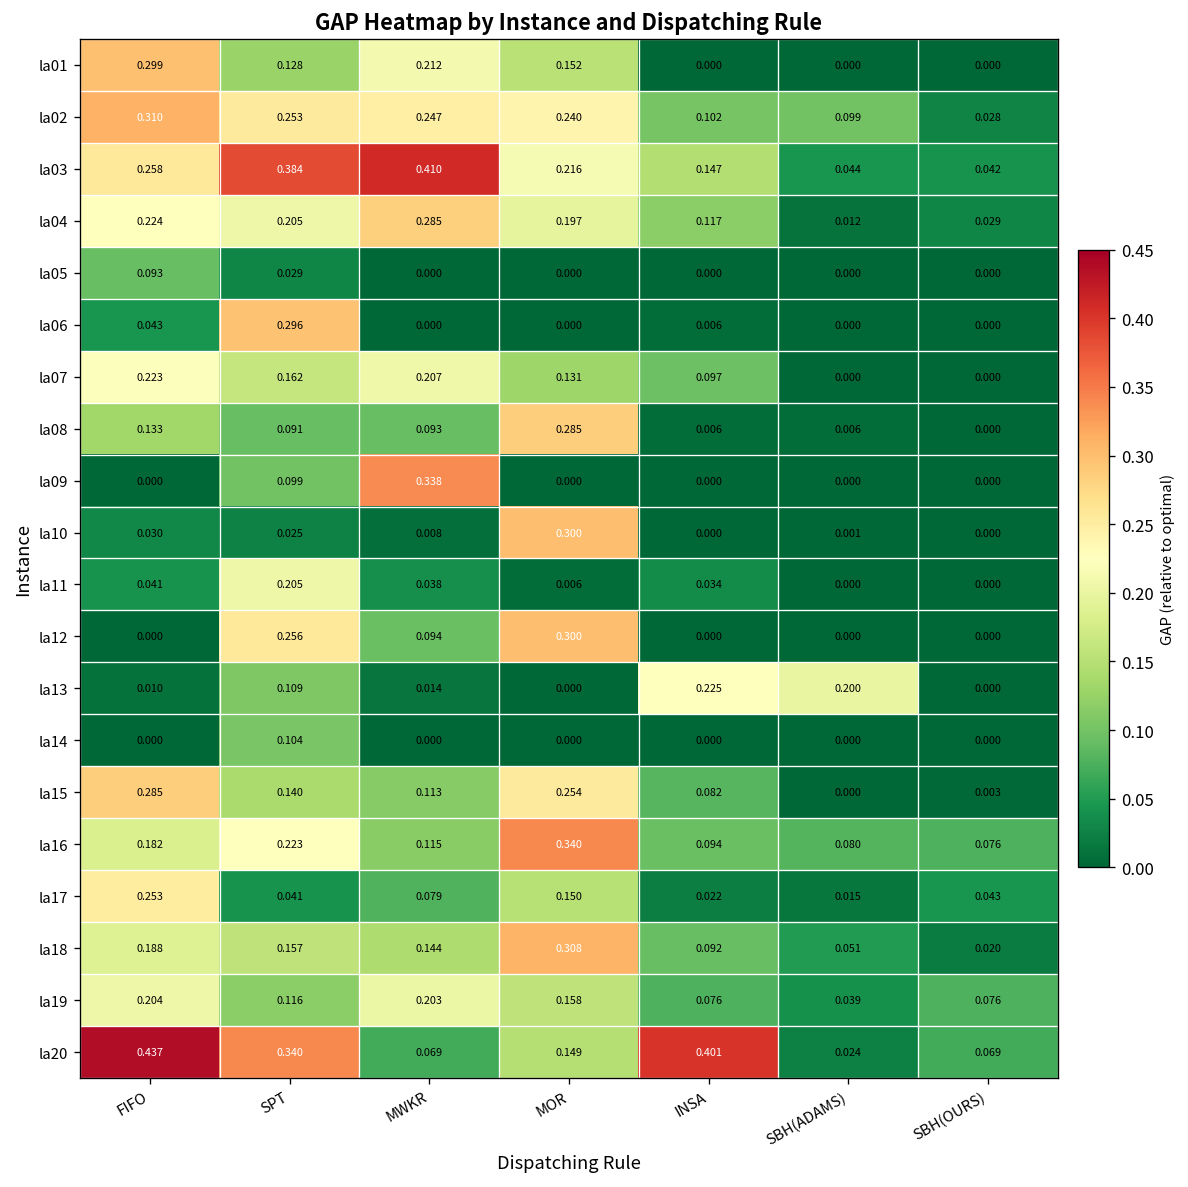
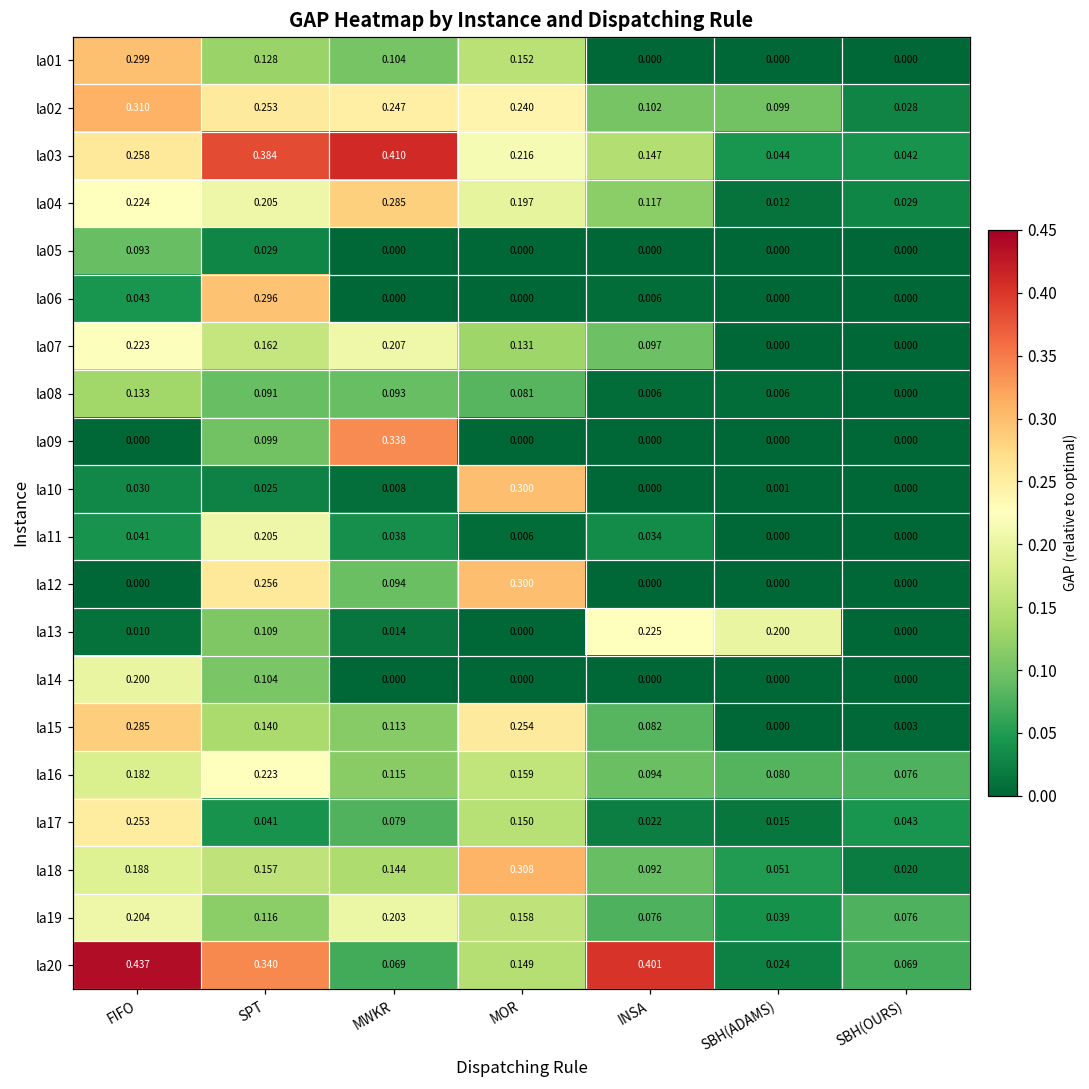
  {
    "la01": {
      "FIFO": 0.299,
      "SPT": 0.128,
-     "MWKR": 0.212,
+     "MWKR": 0.104,
      "MOR": 0.152,
      "INSA": 0.000,
      "SBH(ADAMS)": 0.000,
      "SBH(OURS)": 0.000
    },
    "la02": {
      "FIFO": 0.310,
      "SPT": 0.253,
      "MWKR": 0.247,
      "MOR": 0.240,
      "INSA": 0.102,
      "SBH(ADAMS)": 0.099,
      "SBH(OURS)": 0.028
    },
    "la03": {
      "FIFO": 0.258,
      "SPT": 0.384,
      "MWKR": 0.410,
      "MOR": 0.216,
      "INSA": 0.147,
      "SBH(ADAMS)": 0.044,
      "SBH(OURS)": 0.042
    },
    "la04": {
      "FIFO": 0.224,
      "SPT": 0.205,
      "MWKR": 0.285,
      "MOR": 0.197,
      "INSA": 0.117,
      "SBH(ADAMS)": 0.012,
      "SBH(OURS)": 0.029
    },
    "la05": {
      "FIFO": 0.093,
      "SPT": 0.029,
      "MWKR": 0.000,
      "MOR": 0.000,
      "INSA": 0.000,
      "SBH(ADAMS)": 0.000,
      "SBH(OURS)": 0.000
    },
    "la06": {
      "FIFO": 0.043,
      "SPT": 0.296,
      "MWKR": 0.000,
      "MOR": 0.000,
      "INSA": 0.006,
      "SBH(ADAMS)": 0.000,
      "SBH(OURS)": 0.000
    },
    "la07": {
      "FIFO": 0.223,
      "SPT": 0.162,
      "MWKR": 0.207,
      "MOR": 0.131,
      "INSA": 0.097,
      "SBH(ADAMS)": 0.000,
      "SBH(OURS)": 0.000
    },
    "la08": {
      "FIFO": 0.133,
      "SPT": 0.091,
      "MWKR": 0.093,
-     "MOR": 0.285,
+     "MOR": 0.081,
      "INSA": 0.006,
      "SBH(ADAMS)": 0.006,
      "SBH(OURS)": 0.000
    },
    "la09": {
      "FIFO": 0.000,
      "SPT": 0.099,
      "MWKR": 0.338,
      "MOR": 0.000,
      "INSA": 0.000,
      "SBH(ADAMS)": 0.000,
      "SBH(OURS)": 0.000
    },
    "la10": {
      "FIFO": 0.030,
      "SPT": 0.025,
      "MWKR": 0.008,
      "MOR": 0.300,
      "INSA": 0.000,
      "SBH(ADAMS)": 0.001,
      "SBH(OURS)": 0.000
    },
    "la11": {
      "FIFO": 0.041,
      "SPT": 0.205,
      "MWKR": 0.038,
      "MOR": 0.006,
      "INSA": 0.034,
      "SBH(ADAMS)": 0.000,
      "SBH(OURS)": 0.000
    },
    "la12": {
      "FIFO": 0.000,
      "SPT": 0.256,
      "MWKR": 0.094,
      "MOR": 0.300,
      "INSA": 0.000,
      "SBH(ADAMS)": 0.000,
      "SBH(OURS)": 0.000
    },
    "la13": {
      "FIFO": 0.010,
      "SPT": 0.109,
      "MWKR": 0.014,
      "MOR": 0.000,
      "INSA": 0.225,
      "SBH(ADAMS)": 0.200,
      "SBH(OURS)": 0.000
    },
    "la14": {
-     "FIFO": 0.000,
+     "FIFO": 0.200,
      "SPT": 0.104,
      "MWKR": 0.000,
      "MOR": 0.000,
      "INSA": 0.000,
      "SBH(ADAMS)": 0.000,
      "SBH(OURS)": 0.000
    },
    "la15": {
      "FIFO": 0.285,
      "SPT": 0.140,
      "MWKR": 0.113,
      "MOR": 0.254,
      "INSA": 0.082,
      "SBH(ADAMS)": 0.000,
      "SBH(OURS)": 0.003
    },
    "la16": {
      "FIFO": 0.182,
      "SPT": 0.223,
      "MWKR": 0.115,
-     "MOR": 0.340,
+     "MOR": 0.159,
      "INSA": 0.094,
      "SBH(ADAMS)": 0.080,
      "SBH(OURS)": 0.076
    },
    "la17": {
      "FIFO": 0.253,
      "SPT": 0.041,
      "MWKR": 0.079,
      "MOR": 0.150,
      "INSA": 0.022,
      "SBH(ADAMS)": 0.015,
      "SBH(OURS)": 0.043
    },
    "la18": {
      "FIFO": 0.188,
      "SPT": 0.157,
      "MWKR": 0.144,
      "MOR": 0.308,
      "INSA": 0.092,
      "SBH(ADAMS)": 0.051,
      "SBH(OURS)": 0.020
    },
    "la19": {
      "FIFO": 0.204,
      "SPT": 0.116,
      "MWKR": 0.203,
      "MOR": 0.158,
      "INSA": 0.076,
      "SBH(ADAMS)": 0.039,
      "SBH(OURS)": 0.076
    },
    "la20": {
      "FIFO": 0.437,
      "SPT": 0.340,
      "MWKR": 0.069,
      "MOR": 0.149,
      "INSA": 0.401,
      "SBH(ADAMS)": 0.024,
      "SBH(OURS)": 0.069
    }
  }
